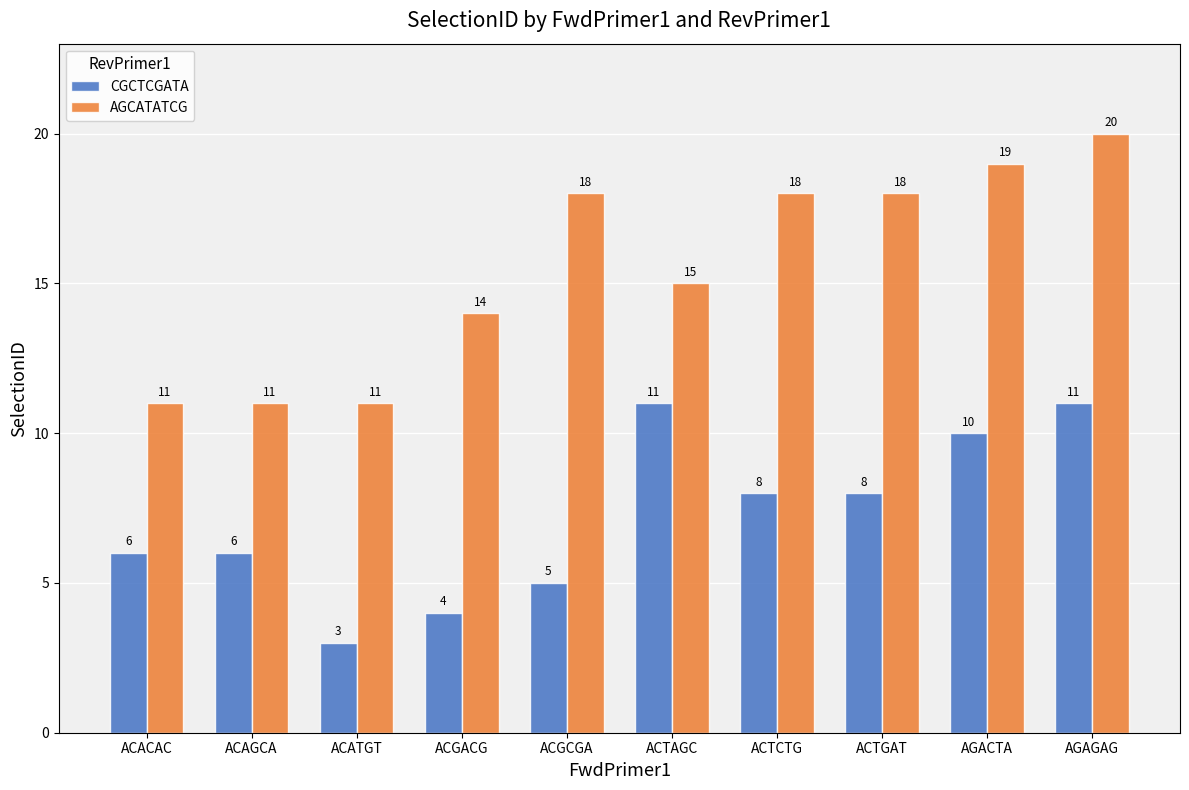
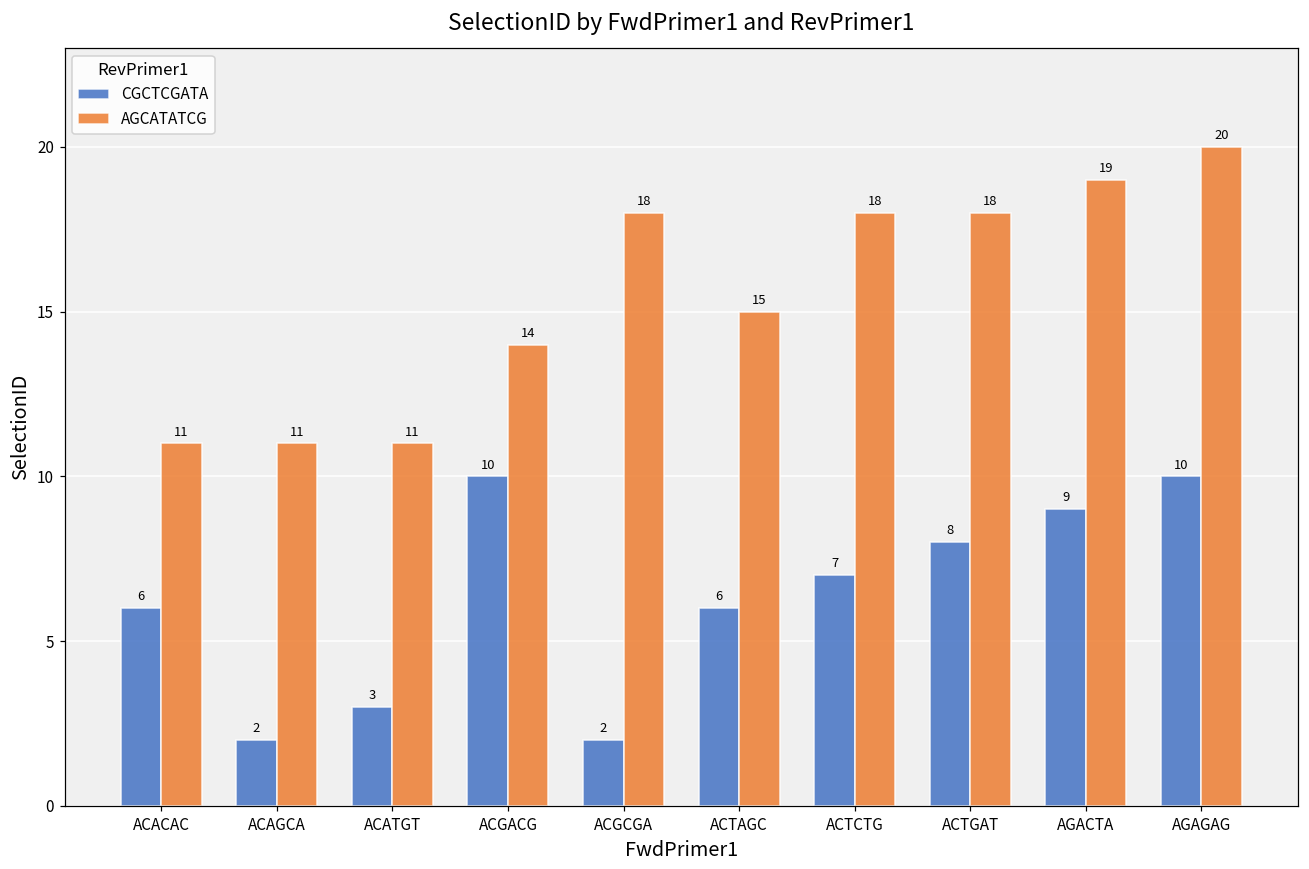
  {
    "CGCTCGATA": {
      "ACACAC": 6,
-     "ACAGCA": 6,
+     "ACAGCA": 2,
      "ACATGT": 3,
-     "ACGACG": 4,
-     "ACGCGA": 5,
-     "ACTAGC": 11,
-     "ACTCTG": 8,
+     "ACGACG": 10,
+     "ACGCGA": 2,
+     "ACTAGC": 6,
+     "ACTCTG": 7,
      "ACTGAT": 8,
-     "AGACTA": 10,
-     "AGAGAG": 11
+     "AGACTA": 9,
+     "AGAGAG": 10
    },
    "AGCATATCG": {
      "ACACAC": 11,
      "ACAGCA": 11,
      "ACATGT": 11,
      "ACGACG": 14,
      "ACGCGA": 18,
      "ACTAGC": 15,
      "ACTCTG": 18,
      "ACTGAT": 18,
      "AGACTA": 19,
      "AGAGAG": 20
    }
  }
